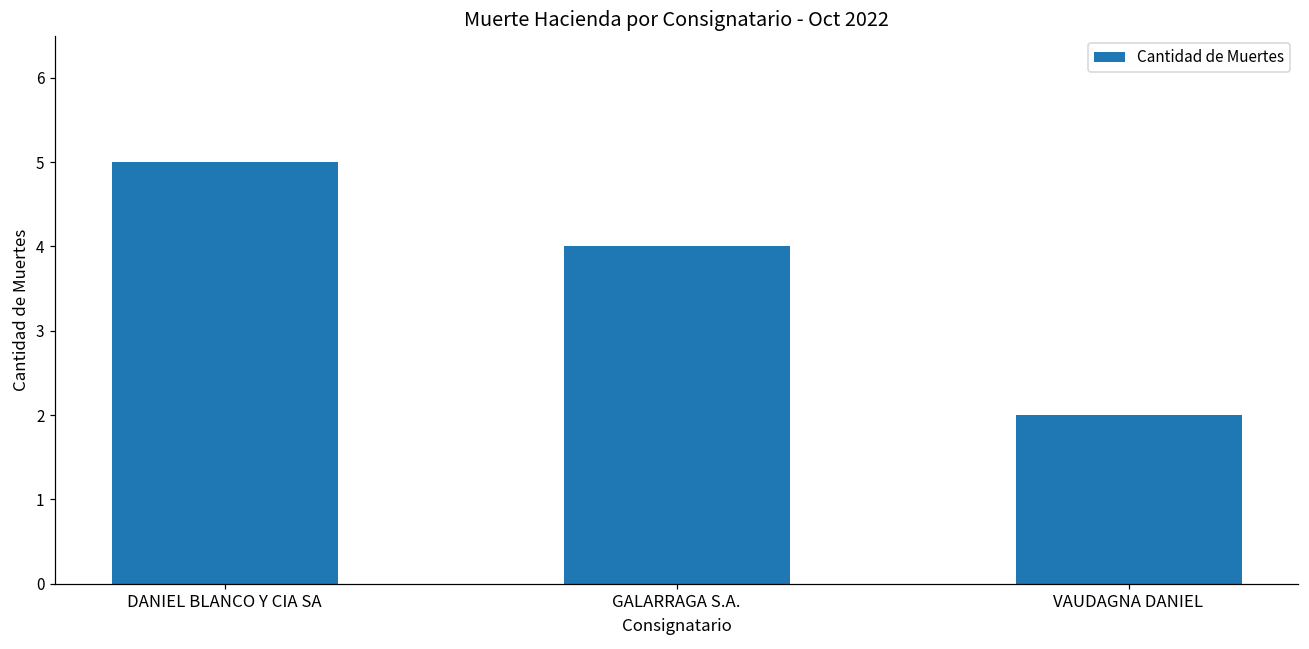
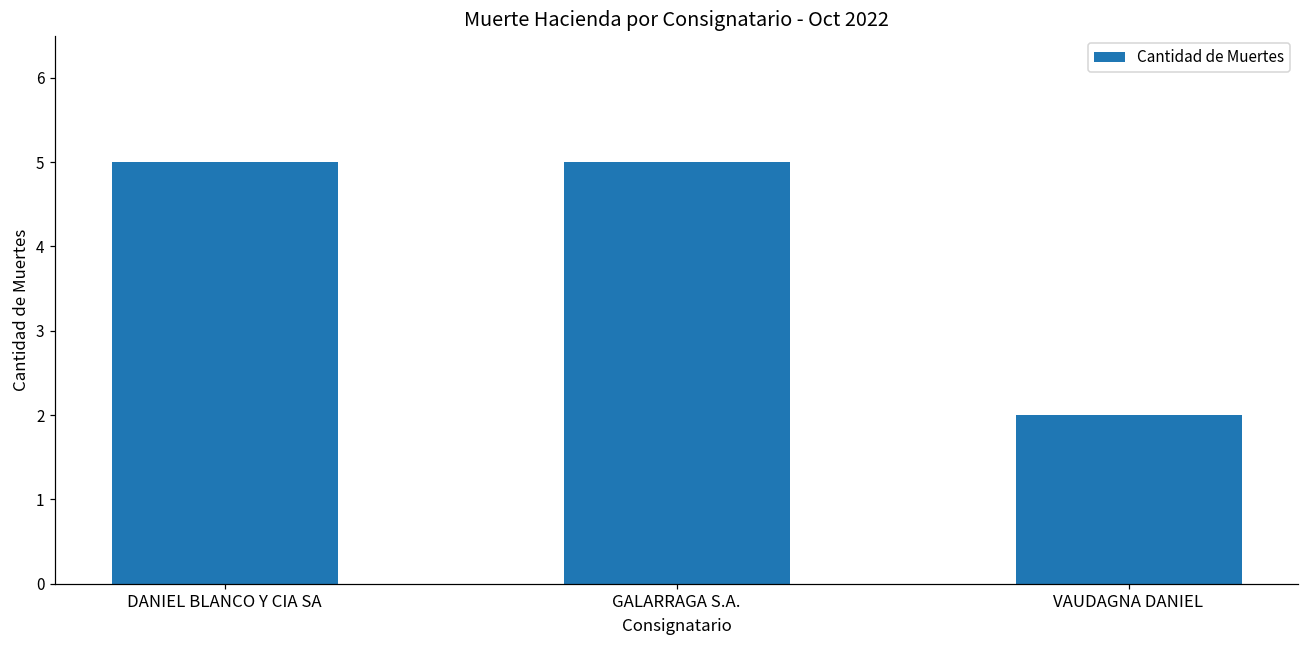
  {
    "DANIEL BLANCO Y CIA SA": 5,
-   "GALARRAGA S.A.": 4,
+   "GALARRAGA S.A.": 5,
    "VAUDAGNA DANIEL": 2
  }
